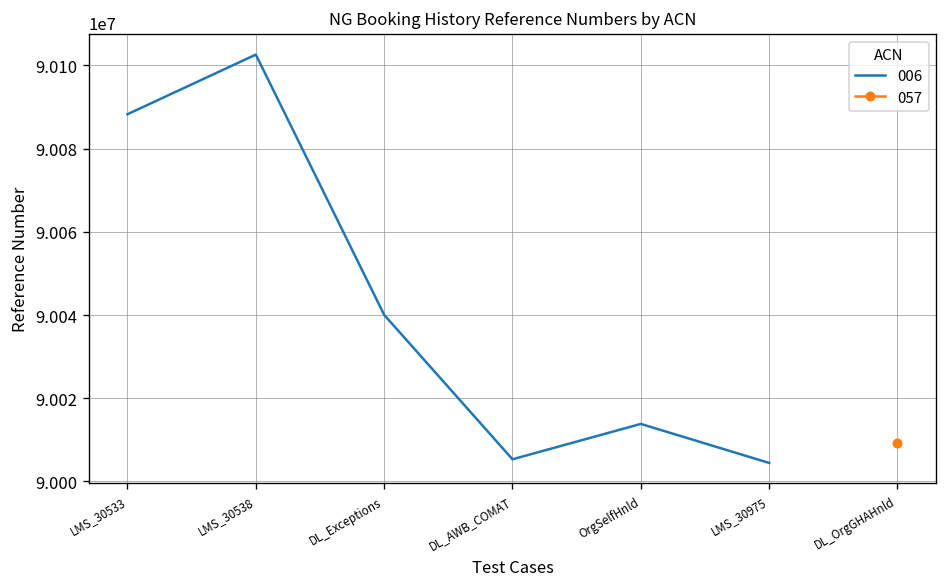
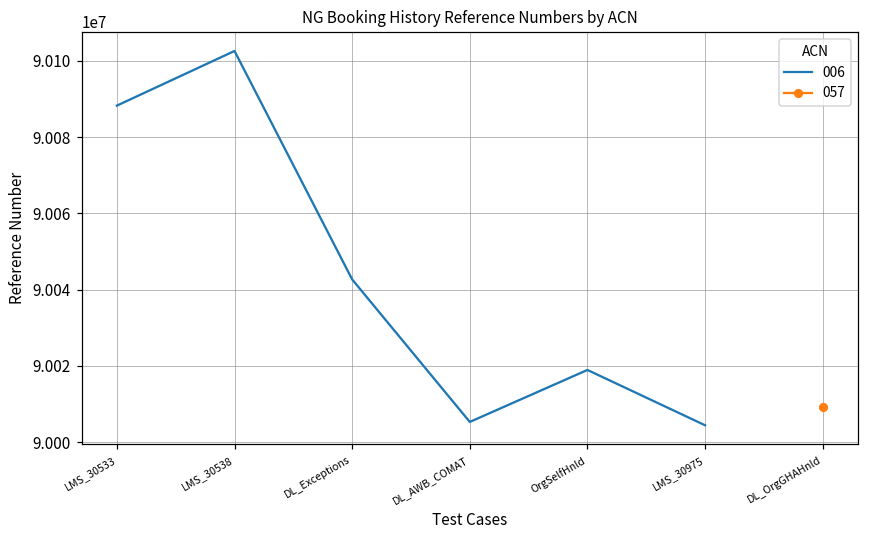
  {
    "006": {
      "LMS_30533": 90088000,
      "LMS_30538": 90103000,
-     "DL_Exceptions": 90040000,
+     "DL_Exceptions": 90043000,
      "DL_AWB_COMAT": 90005000,
-     "OrgSelfHnld": 90014000,
+     "OrgSelfHnld": 90019000,
      "LMS_30975": 90004000
    },
    "057": {
      "DL_OrgGHAHnld": 90009000
    }
  }
